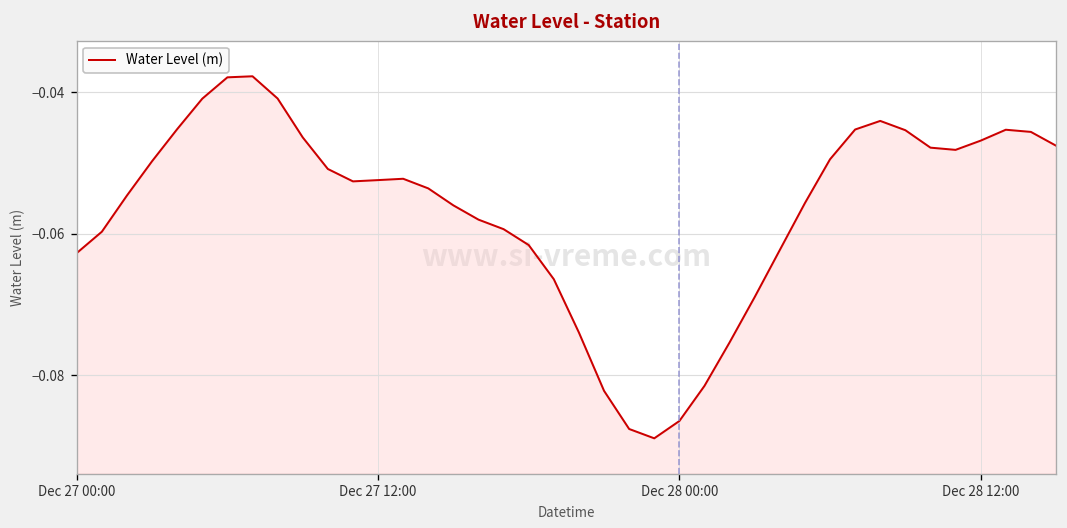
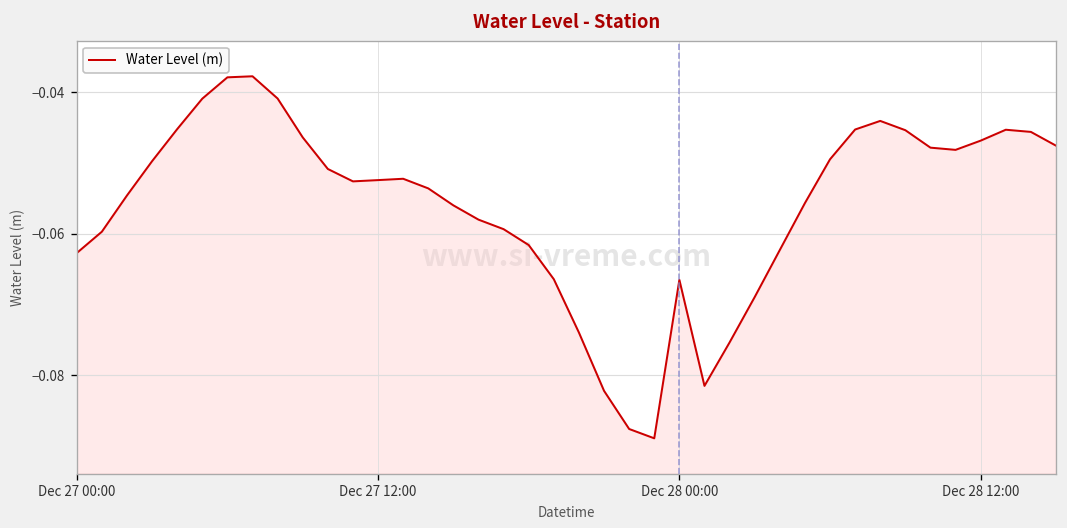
  {
    "Dec 27 00:00": -0.063,
    "Dec 27 12:00": -0.052,
-   "Dec 28 00:00": -0.086,
+   "Dec 28 00:00": -0.067,
    "Dec 28 12:00": -0.047
  }
